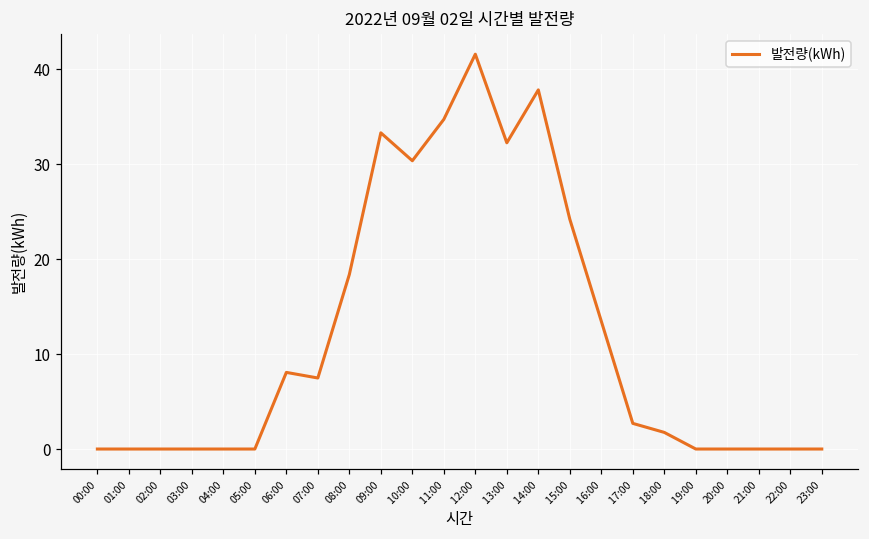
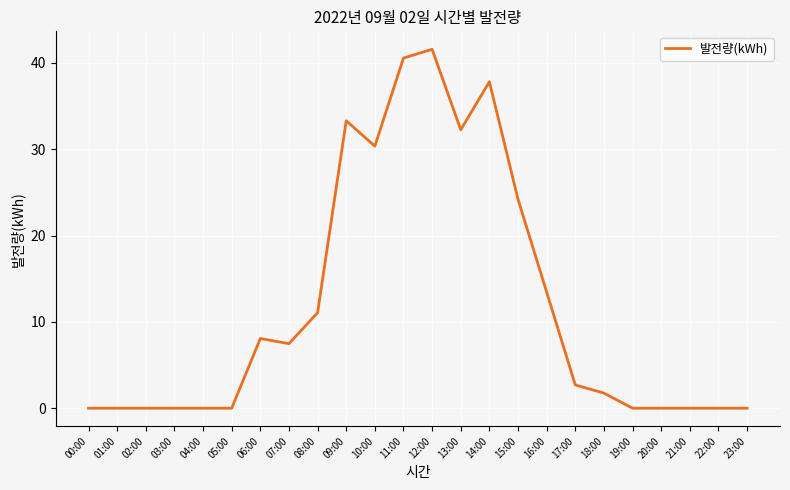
  {
    "00:00": 0,
    "01:00": 0,
    "02:00": 0,
    "03:00": 0,
    "04:00": 0,
    "05:00": 0,
    "06:00": 8,
    "07:00": 7,
-   "08:00": 18,
+   "08:00": 11,
    "09:00": 33,
    "10:00": 30,
-   "11:00": 35,
+   "11:00": 41,
    "12:00": 42,
    "13:00": 32,
    "14:00": 38,
    "15:00": 24,
    "16:00": 13,
    "17:00": 3,
    "18:00": 2,
    "19:00": 0,
    "20:00": 0,
    "21:00": 0,
    "22:00": 0,
    "23:00": 0
  }
